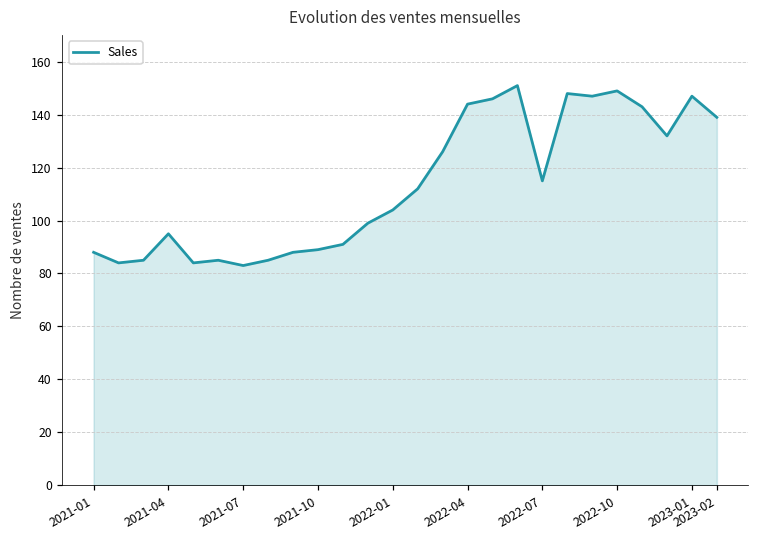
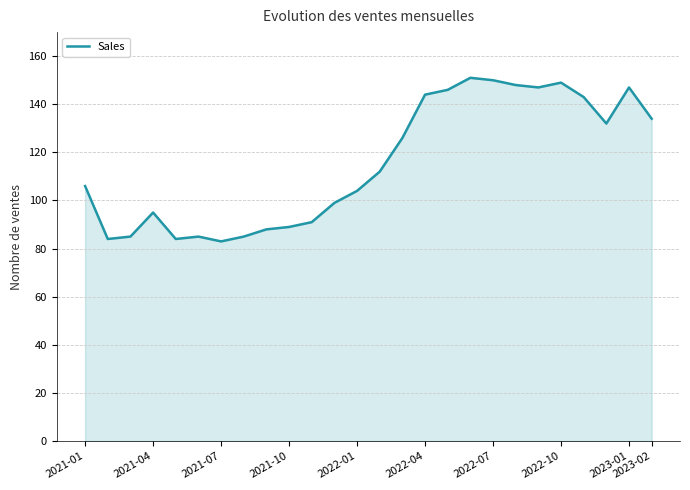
  {
-   "2021-01": 88,
+   "2021-01": 106,
    "2021-04": 95,
    "2021-07": 83,
    "2021-10": 89,
    "2022-01": 104,
    "2022-04": 144,
-   "2022-07": 115,
+   "2022-07": 150,
    "2022-10": 149,
    "2023-01": 147,
-   "2023-02": 139
+   "2023-02": 134
  }
